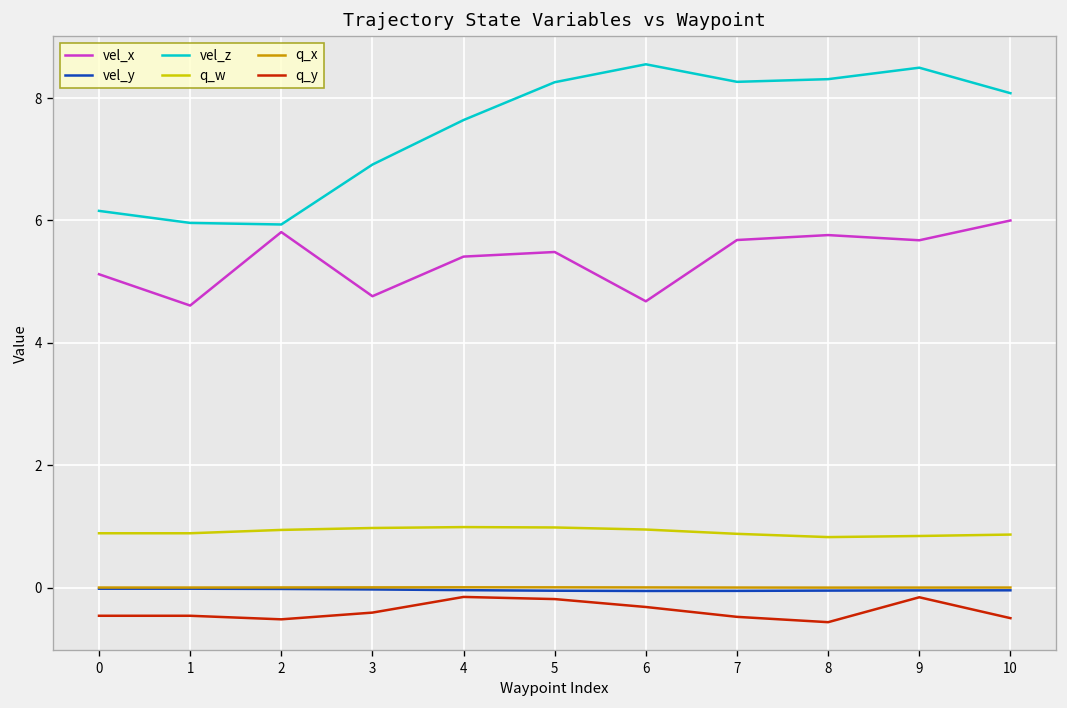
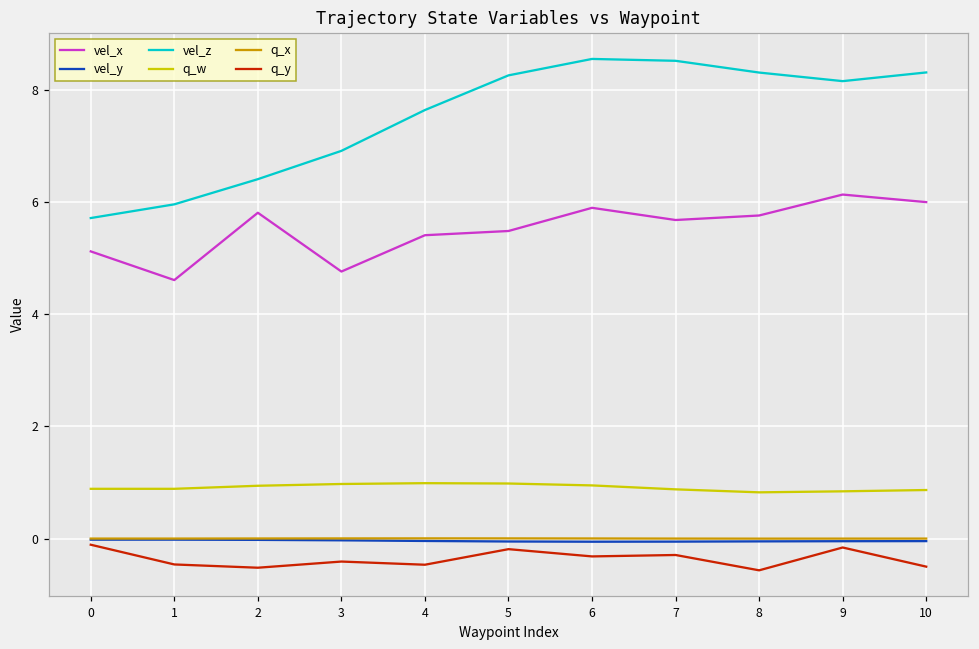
  {
    "vel_x": {
      "0": 5.1,
      "1": 4.6,
      "2": 5.8,
      "3": 4.8,
      "4": 5.4,
      "5": 5.5,
-     "6": 4.7,
+     "6": 5.9,
      "7": 5.7,
      "8": 5.8,
-     "9": 5.7,
+     "9": 6.1,
      "10": 6.0
    },
    "vel_y": {
      "5": -0.1,
      "6": -0.1,
      "7": -0.1
    },
    "vel_z": {
-     "0": 6.2,
+     "0": 5.7,
      "1": 6.0,
-     "2": 5.9,
+     "2": 6.4,
      "3": 6.9,
      "4": 7.6,
      "5": 8.3,
      "6": 8.6,
-     "7": 8.3,
+     "7": 8.5,
      "8": 8.3,
-     "9": 8.5,
-     "10": 8.1
+     "9": 8.2,
+     "10": 8.3
    },
    "q_y": {
-     "0": -0.5,
+     "0": -0.1,
      "1": -0.5,
      "2": -0.5,
      "3": -0.4,
-     "4": -0.2,
+     "4": -0.5,
      "5": -0.2,
      "6": -0.3,
-     "7": -0.5,
+     "7": -0.3,
      "8": -0.6,
      "9": -0.2,
      "10": -0.5
    }
  }
